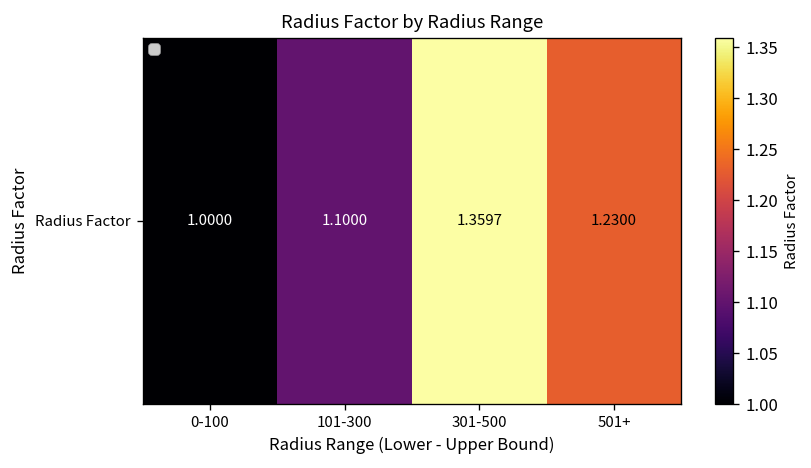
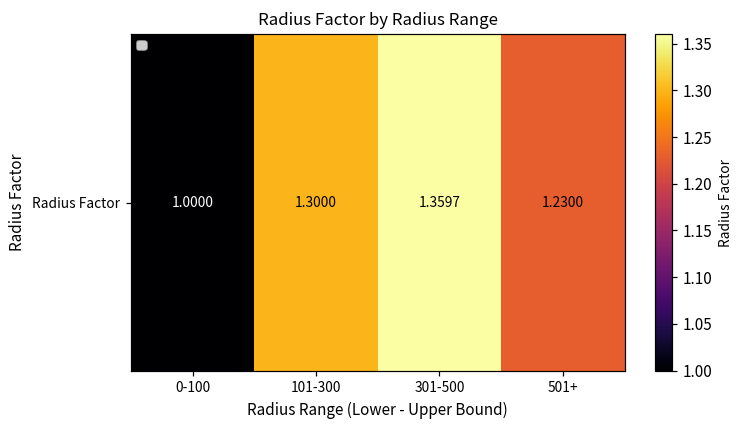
  {
    "Radius Factor": {
      "0-100": 1.0000,
-     "101-300": 1.1000,
+     "101-300": 1.3000,
      "301-500": 1.3597,
      "501+": 1.2300
    }
  }
